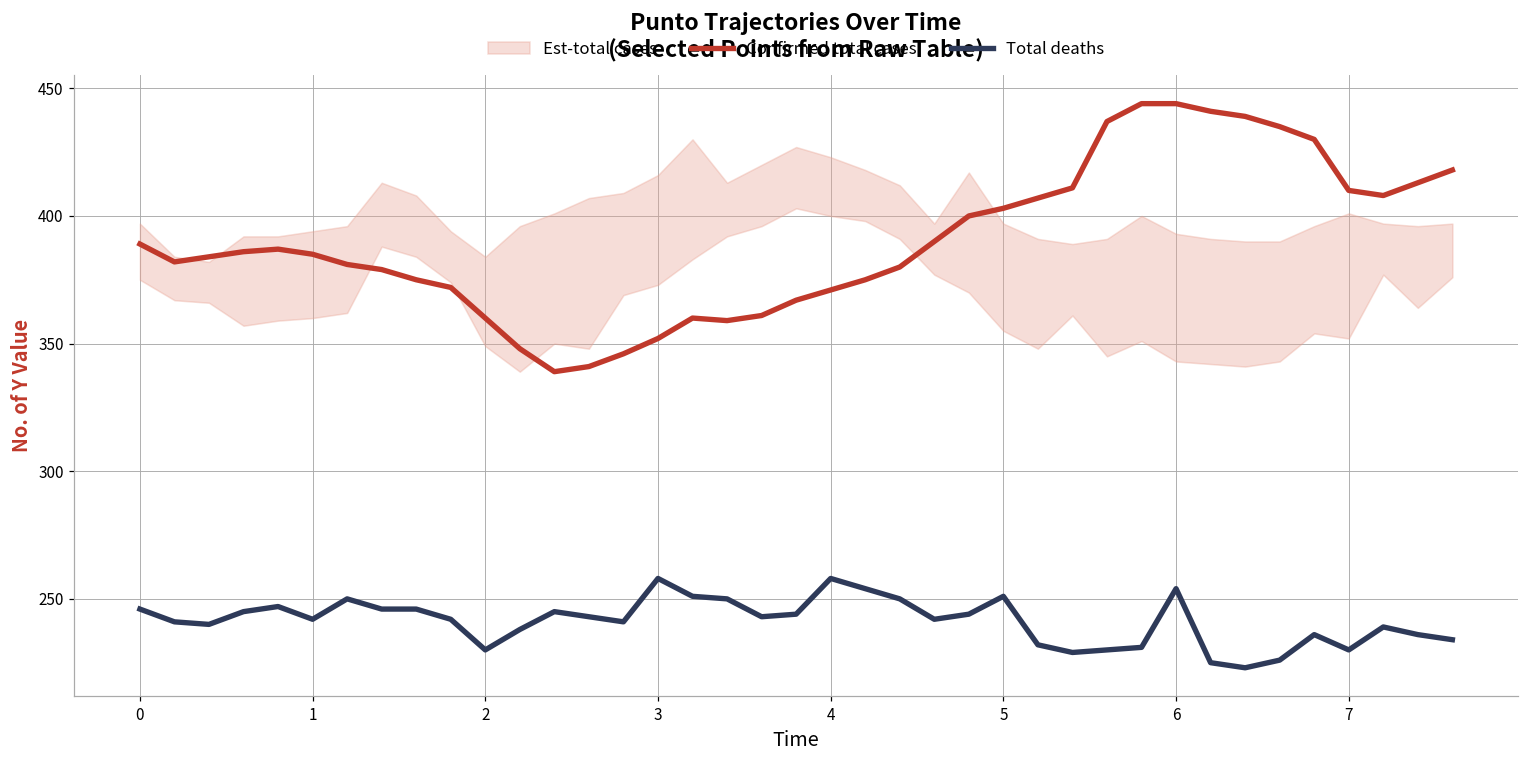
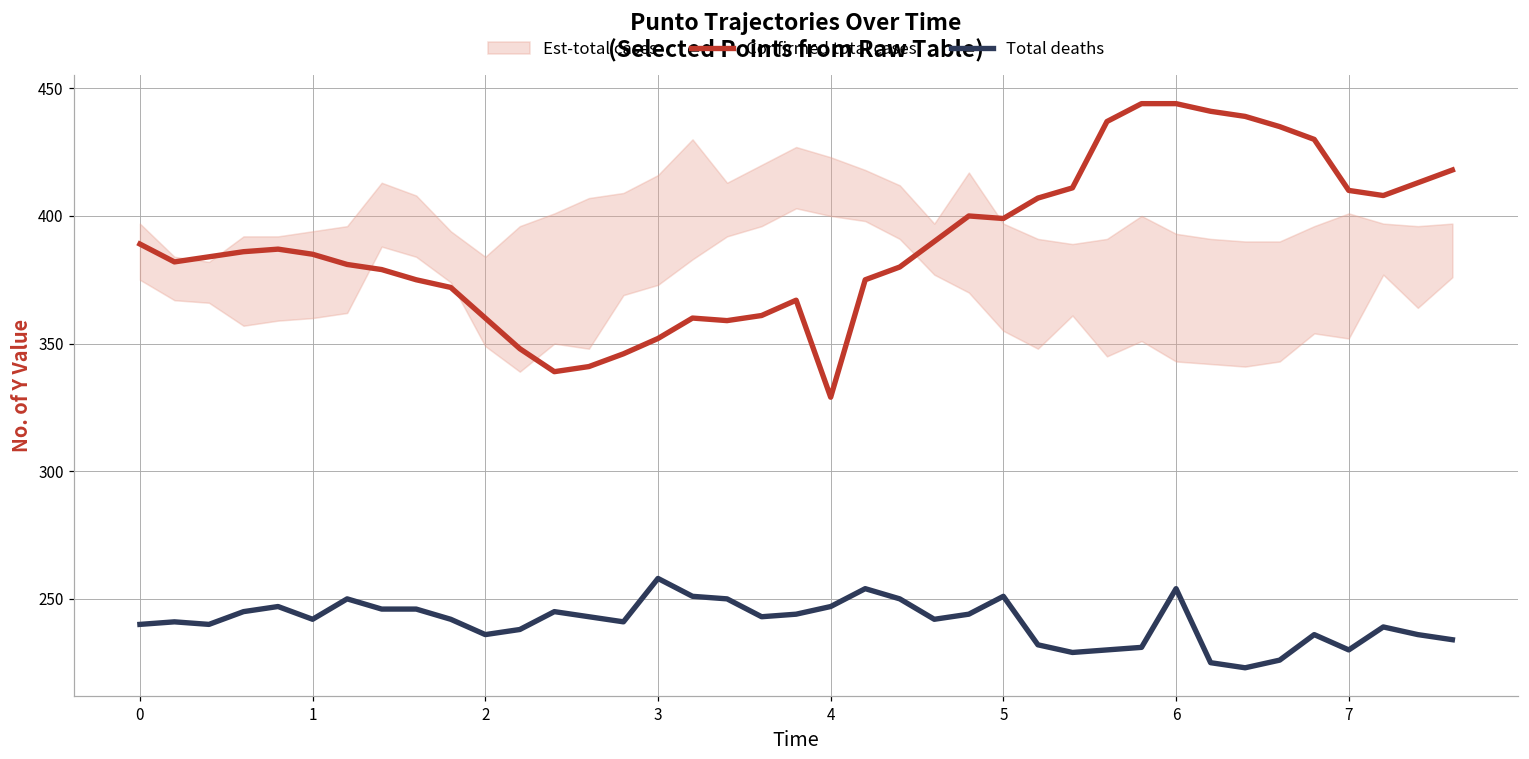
  {
    "Confirmed total cases": {
      "0": 389,
      "1": 385,
      "2": 360,
      "3": 352,
-     "4": 371,
-     "5": 403,
+     "4": 329,
+     "5": 399,
      "6": 444,
      "7": 410
    },
    "Total deaths": {
-     "0": 246,
+     "0": 240,
      "1": 242,
-     "2": 230,
+     "2": 236,
      "3": 258,
-     "4": 258,
+     "4": 247,
      "5": 251,
      "6": 254,
      "7": 230
    }
  }
